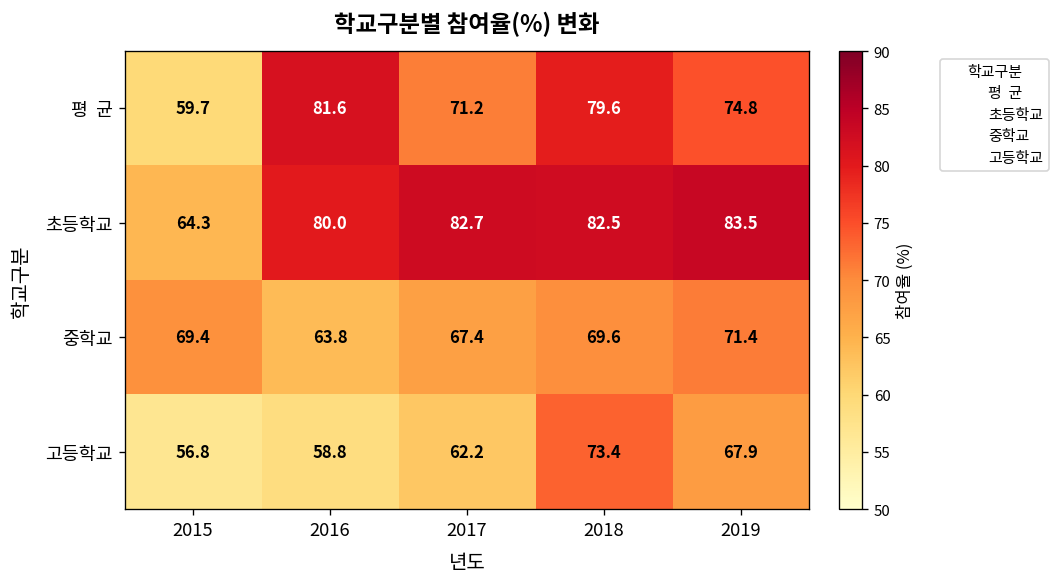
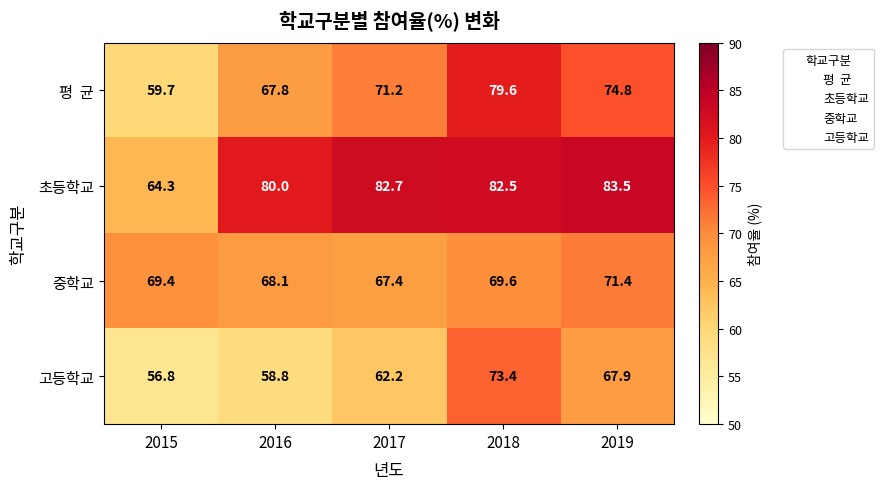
  {
    "평 균": {
      "2015": 59.7,
-     "2016": 81.6,
+     "2016": 67.8,
      "2017": 71.2,
      "2018": 79.6,
      "2019": 74.8
    },
    "초등학교": {
      "2015": 64.3,
      "2016": 80.0,
      "2017": 82.7,
      "2018": 82.5,
      "2019": 83.5
    },
    "중학교": {
      "2015": 69.4,
-     "2016": 63.8,
+     "2016": 68.1,
      "2017": 67.4,
      "2018": 69.6,
      "2019": 71.4
    },
    "고등학교": {
      "2015": 56.8,
      "2016": 58.8,
      "2017": 62.2,
      "2018": 73.4,
      "2019": 67.9
    }
  }
